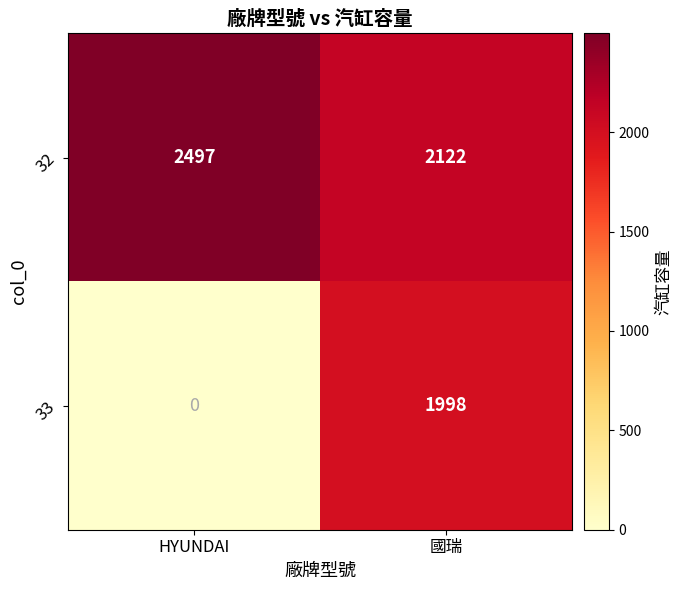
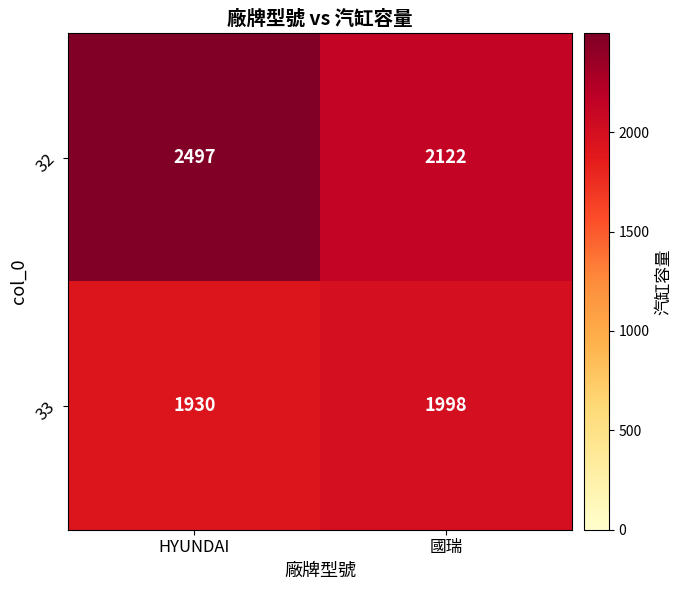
  {
    "32": {
      "HYUNDAI": 2497,
      "國瑞": 2122
    },
    "33": {
-     "HYUNDAI": 0,
+     "HYUNDAI": 1930,
      "國瑞": 1998
    }
  }
